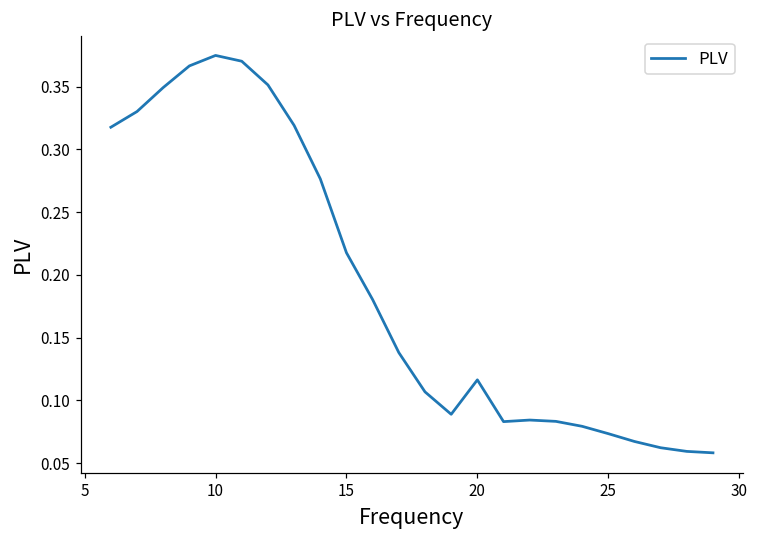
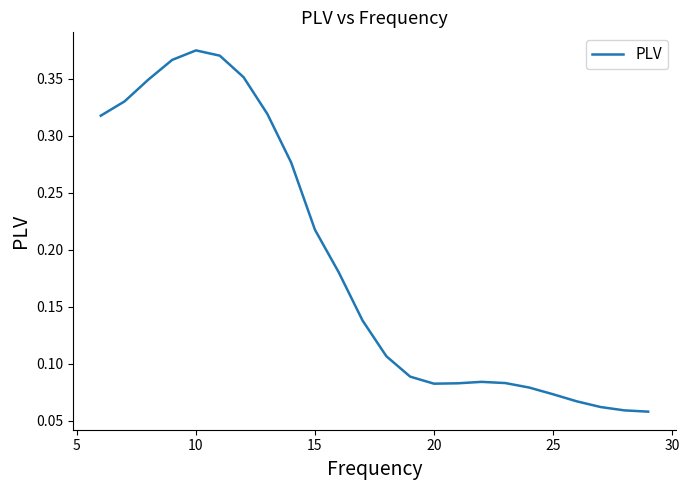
  {
    "10": 0.375,
    "15": 0.218,
-   "20": 0.116,
+   "20": 0.083,
    "25": 0.073
  }
